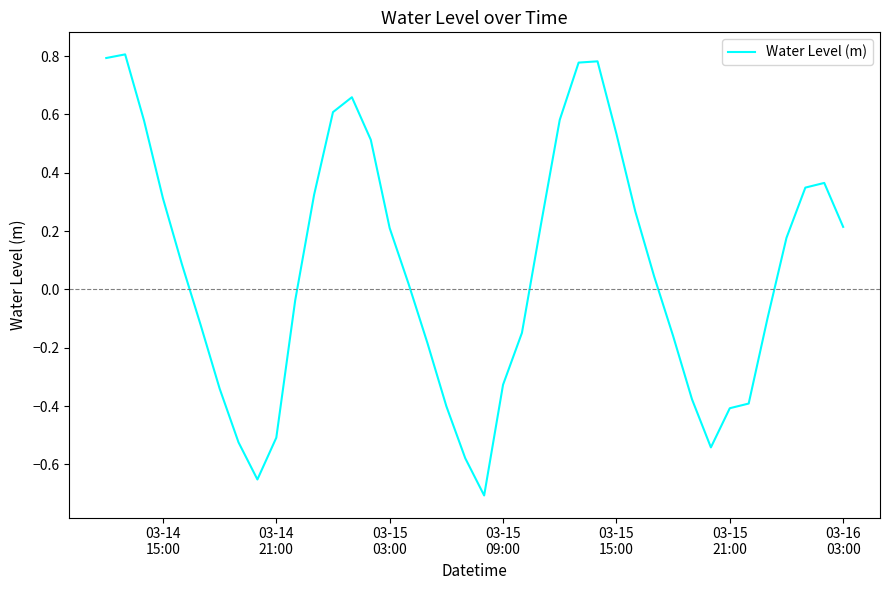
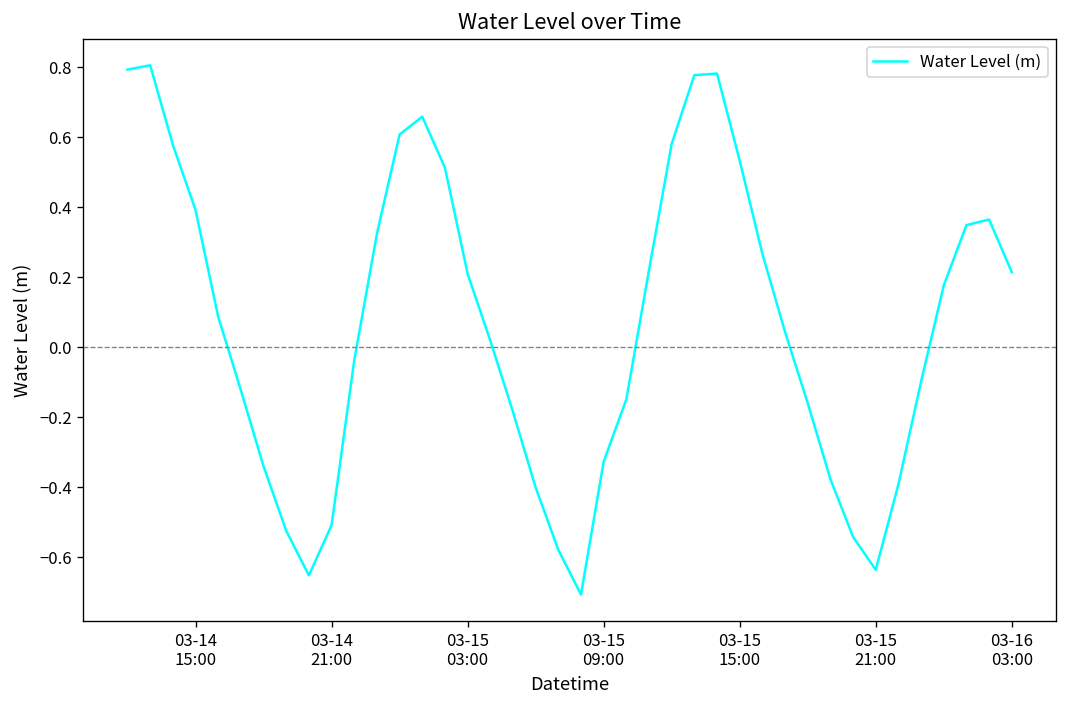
  {
-   "03-14 15:00": 0.31,
+   "03-14 15:00": 0.39,
    "03-14 21:00": -0.51,
    "03-15 03:00": 0.21,
    "03-15 09:00": -0.33,
    "03-15 15:00": 0.53,
-   "03-15 21:00": -0.41,
+   "03-15 21:00": -0.64,
    "03-16 03:00": 0.21
  }
